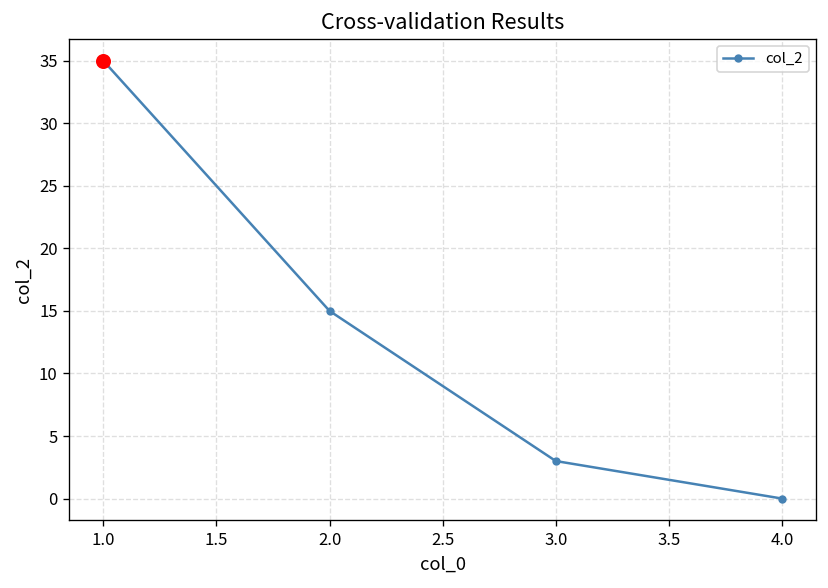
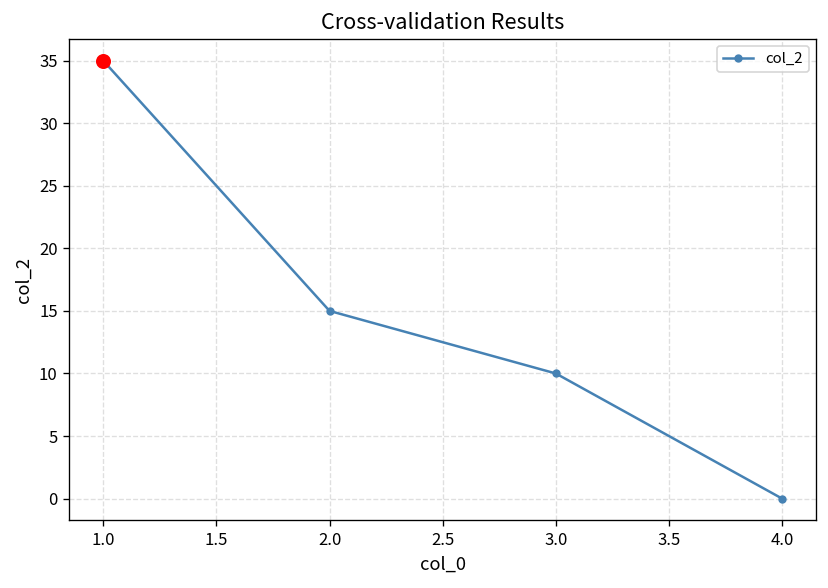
  {
    "col_2": {
      "2.0": 15,
-     "3.0": 3,
+     "3.0": 10,
      "4.0": 0
    }
  }
